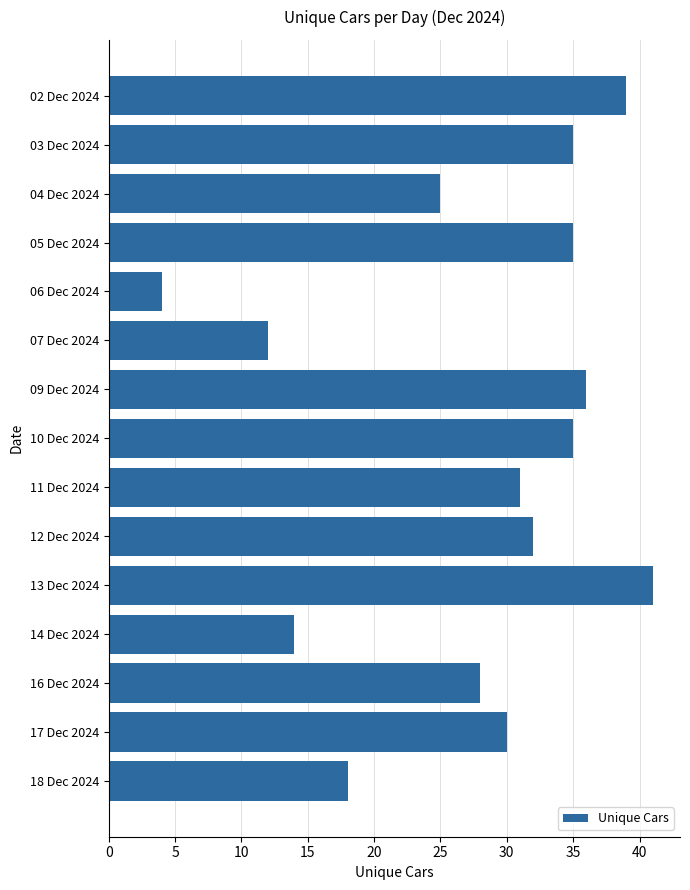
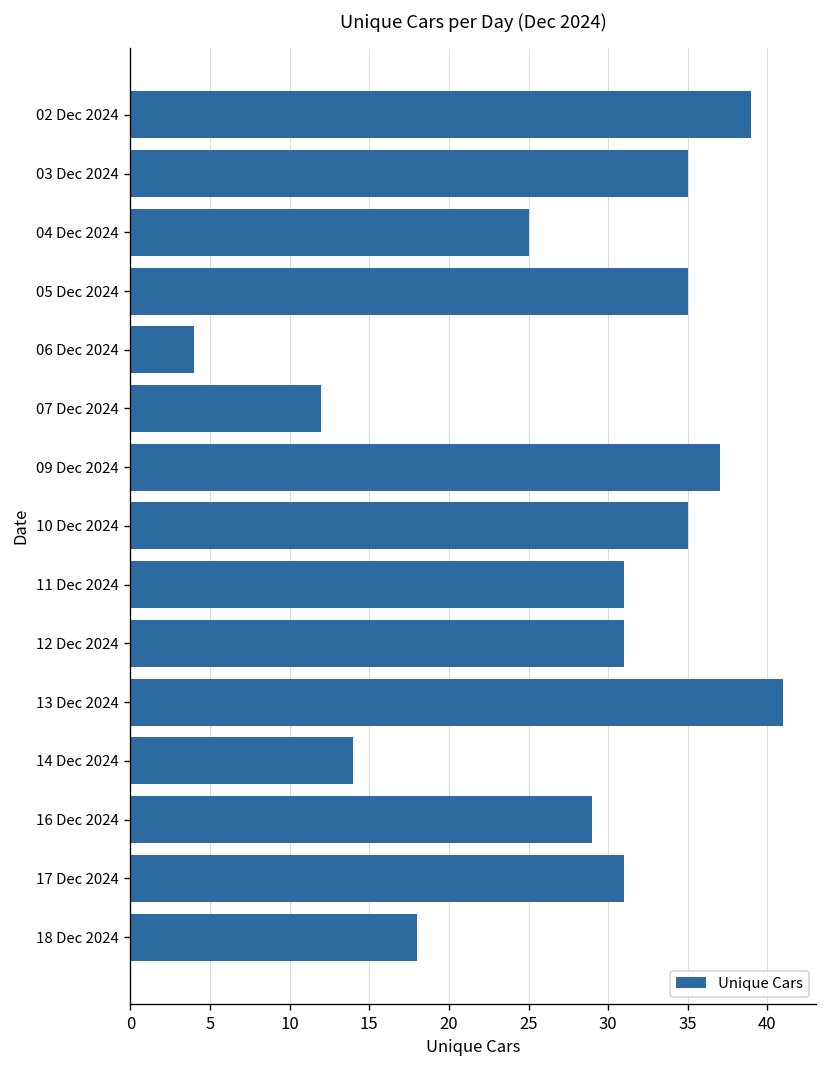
  {
    "02 Dec 2024": 39,
    "03 Dec 2024": 35,
    "04 Dec 2024": 25,
    "05 Dec 2024": 35,
    "06 Dec 2024": 4,
    "07 Dec 2024": 12,
-   "09 Dec 2024": 36,
+   "09 Dec 2024": 37,
    "10 Dec 2024": 35,
    "11 Dec 2024": 31,
-   "12 Dec 2024": 32,
+   "12 Dec 2024": 31,
    "13 Dec 2024": 41,
    "14 Dec 2024": 14,
-   "16 Dec 2024": 28,
-   "17 Dec 2024": 30,
+   "16 Dec 2024": 29,
+   "17 Dec 2024": 31,
    "18 Dec 2024": 18
  }
